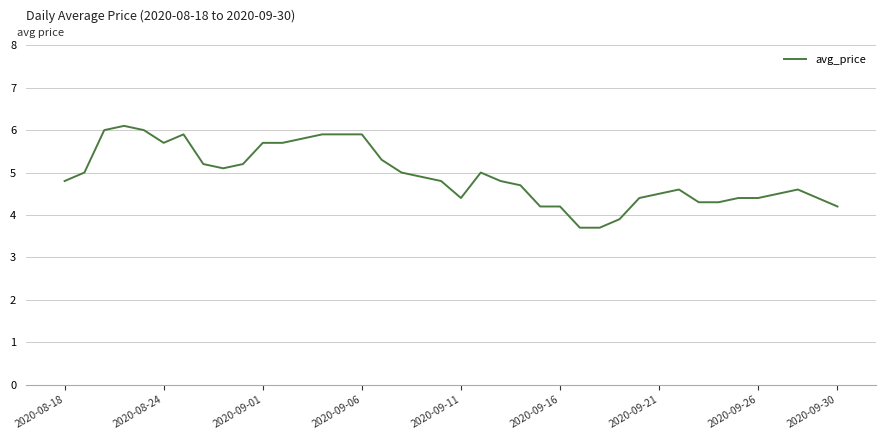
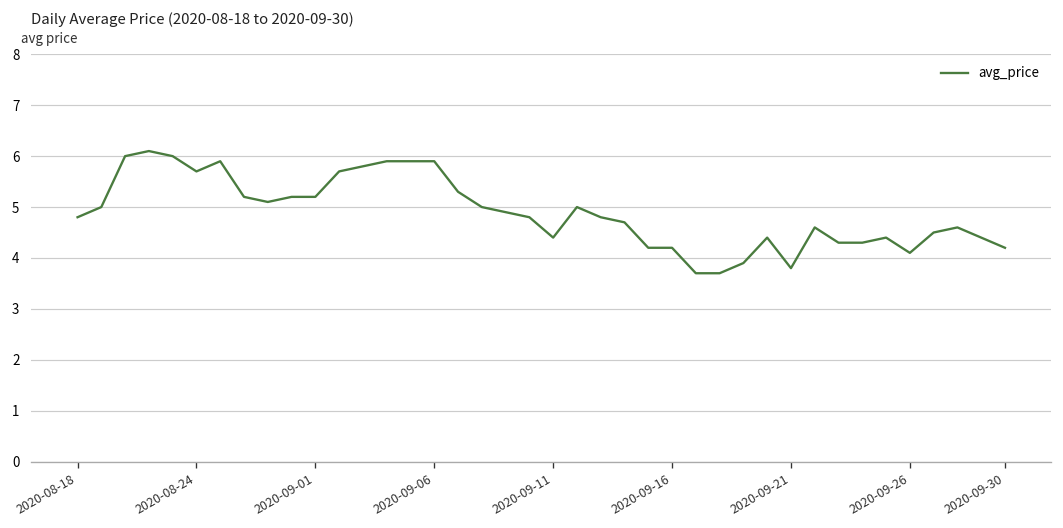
  {
    "2020-08-18": 4.8,
    "2020-08-24": 5.7,
-   "2020-09-01": 5.7,
+   "2020-09-01": 5.2,
    "2020-09-06": 5.9,
    "2020-09-11": 4.4,
    "2020-09-16": 4.2,
-   "2020-09-21": 4.5,
-   "2020-09-26": 4.4,
+   "2020-09-21": 3.8,
+   "2020-09-26": 4.1,
    "2020-09-30": 4.2
  }
